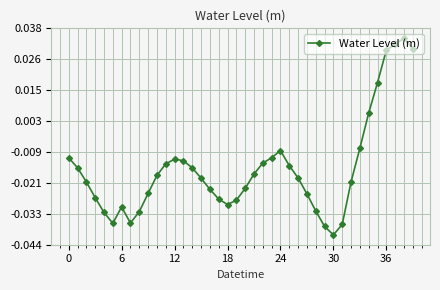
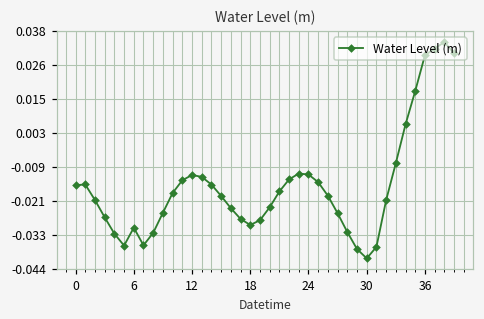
  {
-   "0": -0.011,
+   "0": -0.015,
    "6": -0.030,
    "12": -0.012,
    "18": -0.029,
-   "24": -0.008,
+   "24": -0.011,
    "30": -0.041
  }
